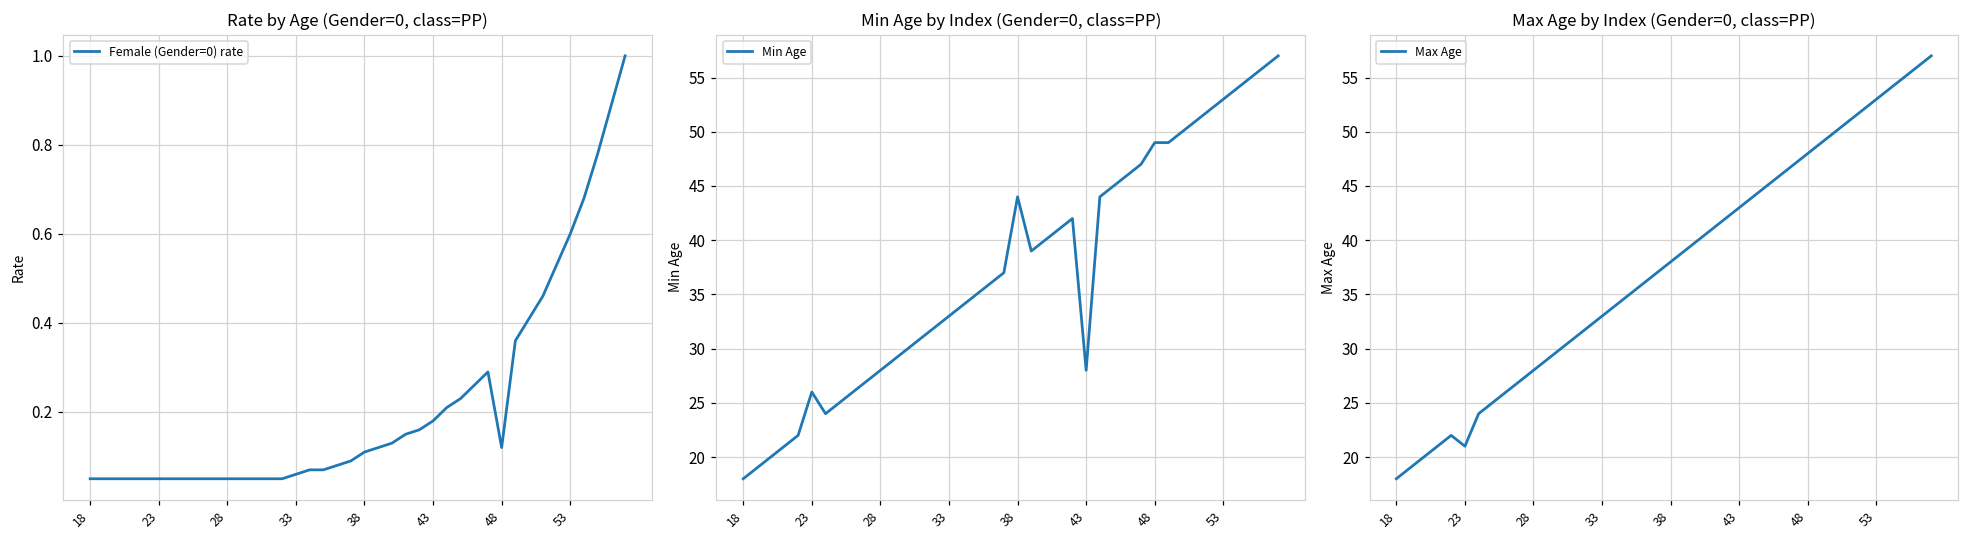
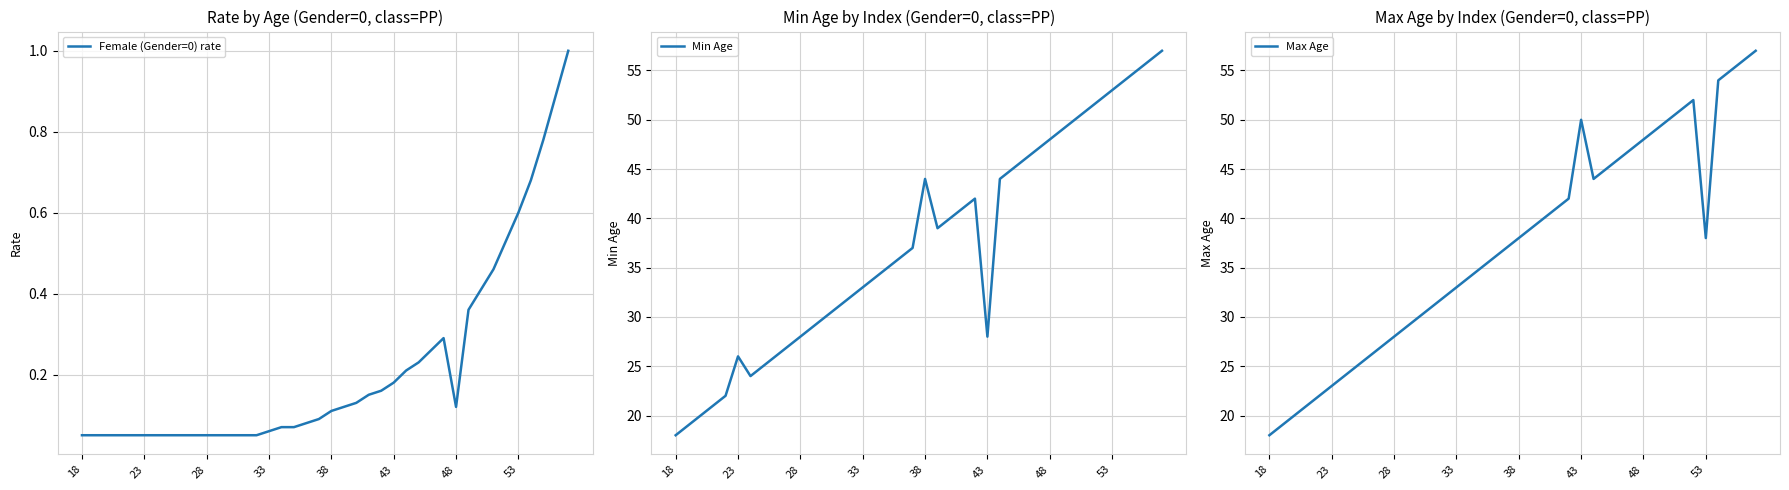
  {
    "Rate by Age (Gender=0, class=PP)": {
      "18": 0.05,
      "23": 0.05,
      "28": 0.05,
      "33": 0.06,
      "38": 0.11,
      "43": 0.18,
      "48": 0.12,
      "53": 0.60
    },
    "Min Age by Index (Gender=0, class=PP)": {
      "18": 18,
      "23": 26,
      "28": 28,
      "33": 33,
      "38": 44,
      "43": 28,
-     "48": 49,
+     "48": 48,
      "53": 53
    },
    "Max Age by Index (Gender=0, class=PP)": {
      "18": 18,
-     "23": 21,
+     "23": 23,
      "28": 28,
      "33": 33,
      "38": 38,
-     "43": 43,
+     "43": 50,
      "48": 48,
-     "53": 53
+     "53": 38
    }
  }
